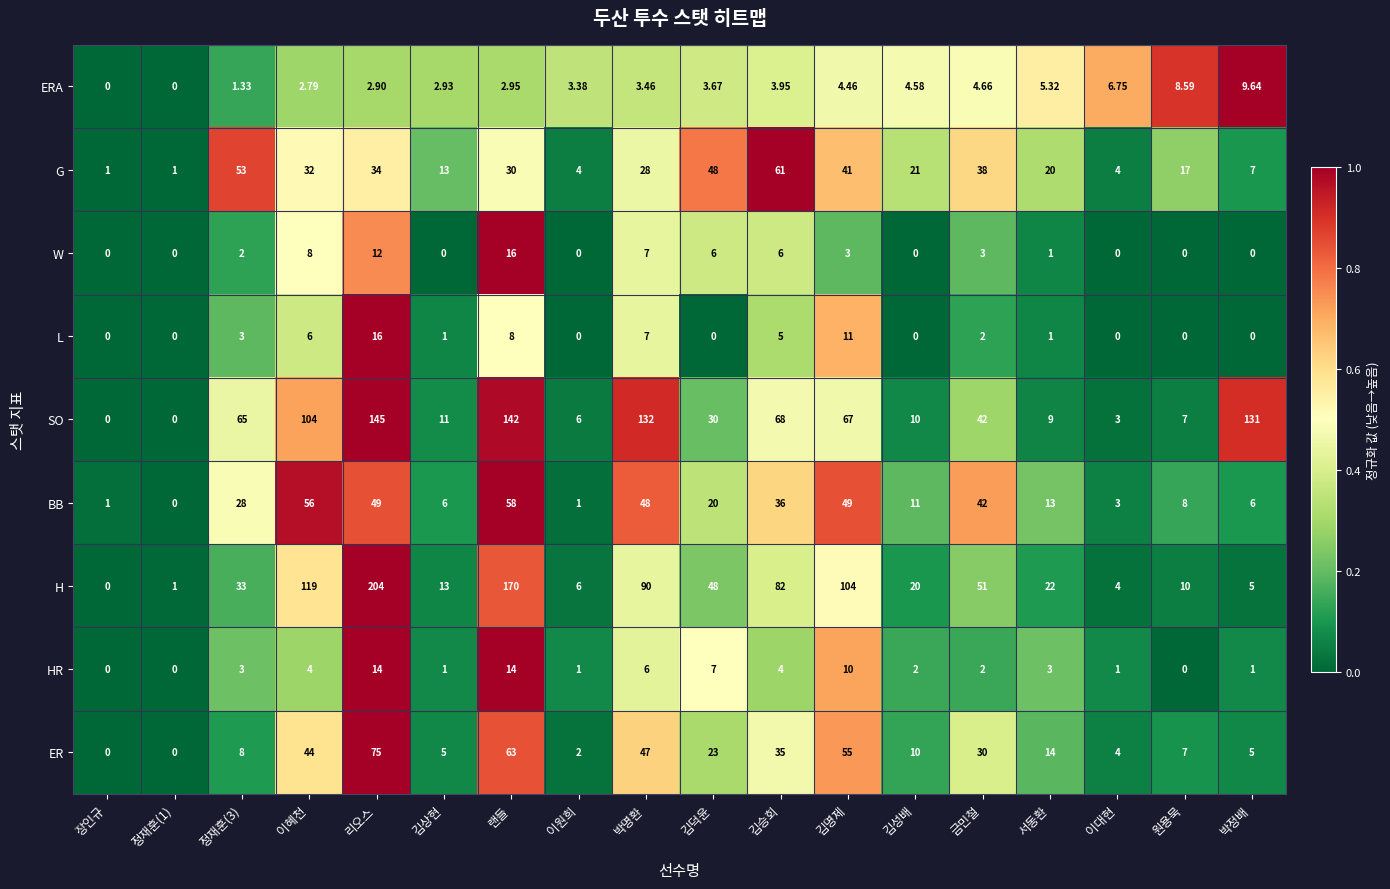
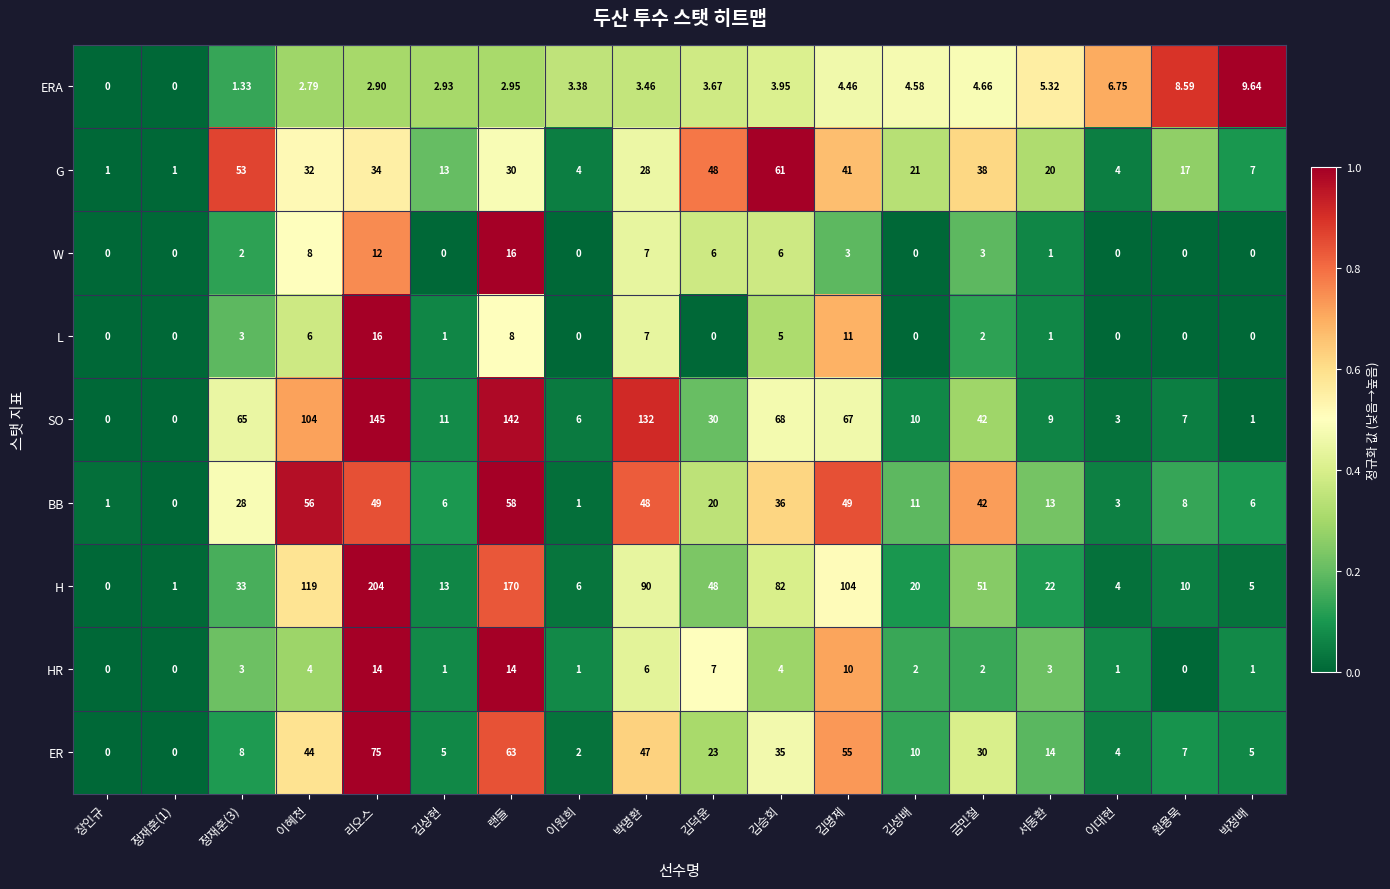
  {
    "ERA": {
      "장인규": 0,
      "정재훈(1)": 0,
      "정재훈(3)": 1.33,
      "이혜천": 2.79,
      "리오스": 2.90,
      "김상현": 2.93,
      "랜들": 2.95,
      "이원희": 3.38,
      "박명환": 3.46,
      "김덕윤": 3.67,
      "김승회": 3.95,
      "김명제": 4.46,
      "김성배": 4.58,
      "금민철": 4.66,
      "서동환": 5.32,
      "이대현": 6.75,
      "원용묵": 8.59,
      "박정배": 9.64
    },
    "G": {
      "장인규": 1,
      "정재훈(1)": 1,
      "정재훈(3)": 53,
      "이혜천": 32,
      "리오스": 34,
      "김상현": 13,
      "랜들": 30,
      "이원희": 4,
      "박명환": 28,
      "김덕윤": 48,
      "김승회": 61,
      "김명제": 41,
      "김성배": 21,
      "금민철": 38,
      "서동환": 20,
      "이대현": 4,
      "원용묵": 17,
      "박정배": 7
    },
    "W": {
      "장인규": 0,
      "정재훈(1)": 0,
      "정재훈(3)": 2,
      "이혜천": 8,
      "리오스": 12,
      "김상현": 0,
      "랜들": 16,
      "이원희": 0,
      "박명환": 7,
      "김덕윤": 6,
      "김승회": 6,
      "김명제": 3,
      "김성배": 0,
      "금민철": 3,
      "서동환": 1,
      "이대현": 0,
      "원용묵": 0,
      "박정배": 0
    },
    "L": {
      "장인규": 0,
      "정재훈(1)": 0,
      "정재훈(3)": 3,
      "이혜천": 6,
      "리오스": 16,
      "김상현": 1,
      "랜들": 8,
      "이원희": 0,
      "박명환": 7,
      "김덕윤": 0,
      "김승회": 5,
      "김명제": 11,
      "김성배": 0,
      "금민철": 2,
      "서동환": 1,
      "이대현": 0,
      "원용묵": 0,
      "박정배": 0
    },
    "SO": {
      "장인규": 0,
      "정재훈(1)": 0,
      "정재훈(3)": 65,
      "이혜천": 104,
      "리오스": 145,
      "김상현": 11,
      "랜들": 142,
      "이원희": 6,
      "박명환": 132,
      "김덕윤": 30,
      "김승회": 68,
      "김명제": 67,
      "김성배": 10,
      "금민철": 42,
      "서동환": 9,
      "이대현": 3,
      "원용묵": 7,
-     "박정배": 131
+     "박정배": 1
    },
    "BB": {
      "장인규": 1,
      "정재훈(1)": 0,
      "정재훈(3)": 28,
      "이혜천": 56,
      "리오스": 49,
      "김상현": 6,
      "랜들": 58,
      "이원희": 1,
      "박명환": 48,
      "김덕윤": 20,
      "김승회": 36,
      "김명제": 49,
      "김성배": 11,
      "금민철": 42,
      "서동환": 13,
      "이대현": 3,
      "원용묵": 8,
      "박정배": 6
    },
    "H": {
      "장인규": 0,
      "정재훈(1)": 1,
      "정재훈(3)": 33,
      "이혜천": 119,
      "리오스": 204,
      "김상현": 13,
      "랜들": 170,
      "이원희": 6,
      "박명환": 90,
      "김덕윤": 48,
      "김승회": 82,
      "김명제": 104,
      "김성배": 20,
      "금민철": 51,
      "서동환": 22,
      "이대현": 4,
      "원용묵": 10,
      "박정배": 5
    },
    "HR": {
      "장인규": 0,
      "정재훈(1)": 0,
      "정재훈(3)": 3,
      "이혜천": 4,
      "리오스": 14,
      "김상현": 1,
      "랜들": 14,
      "이원희": 1,
      "박명환": 6,
      "김덕윤": 7,
      "김승회": 4,
      "김명제": 10,
      "김성배": 2,
      "금민철": 2,
      "서동환": 3,
      "이대현": 1,
      "원용묵": 0,
      "박정배": 1
    },
    "ER": {
      "장인규": 0,
      "정재훈(1)": 0,
      "정재훈(3)": 8,
      "이혜천": 44,
      "리오스": 75,
      "김상현": 5,
      "랜들": 63,
      "이원희": 2,
      "박명환": 47,
      "김덕윤": 23,
      "김승회": 35,
      "김명제": 55,
      "김성배": 10,
      "금민철": 30,
      "서동환": 14,
      "이대현": 4,
      "원용묵": 7,
      "박정배": 5
    }
  }
